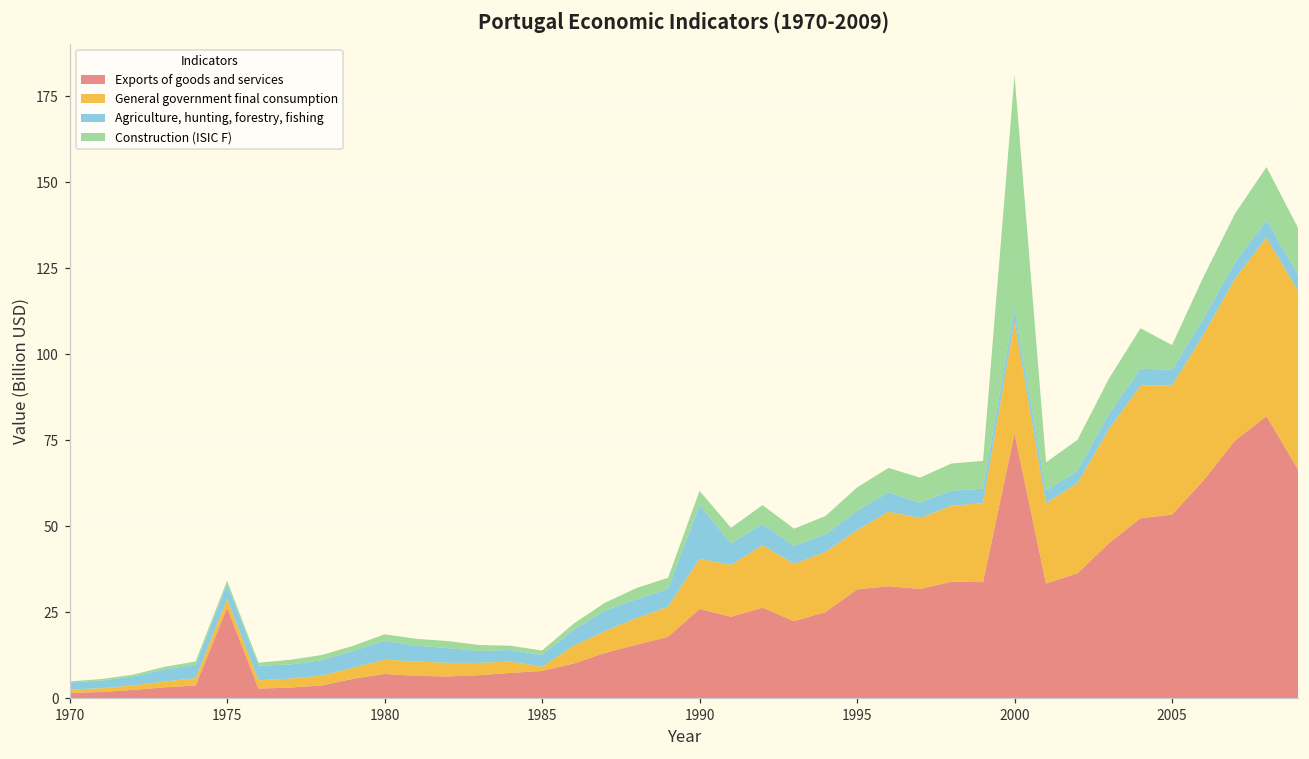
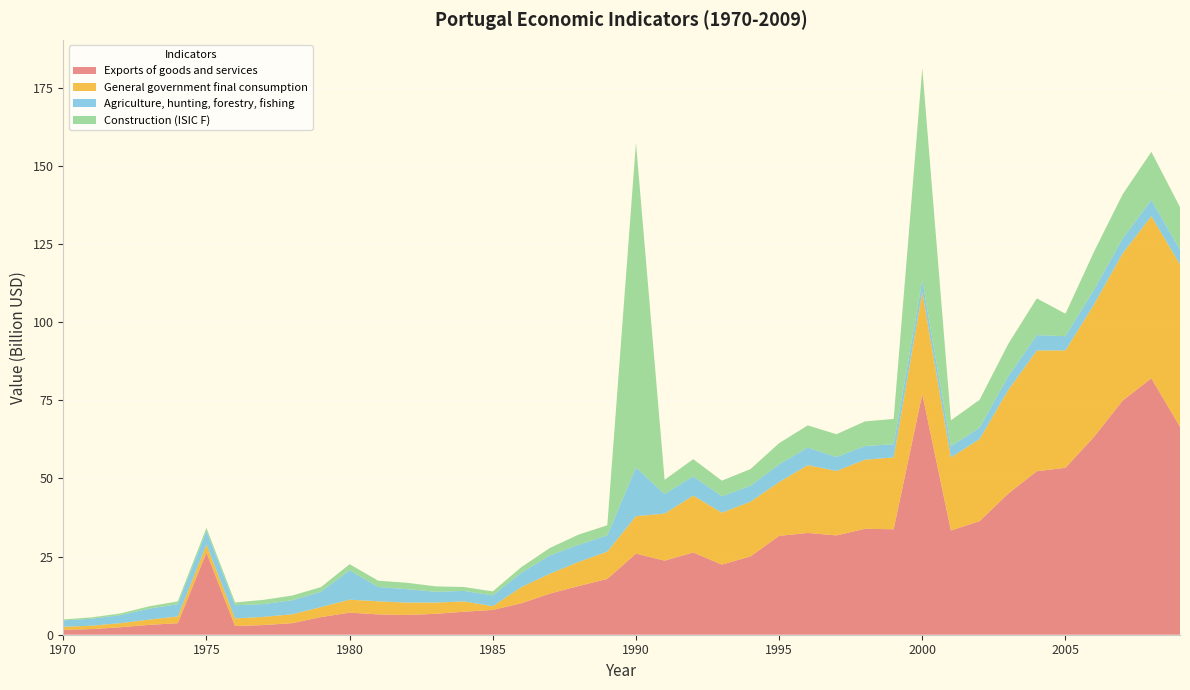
  {
    "Exports of goods and services": {
      "1970": 2,
      "1975": 26,
      "1980": 7,
      "1985": 8,
      "1990": 26,
      "1995": 32,
      "2000": 77,
      "2005": 53
    },
    "General government final consumption": {
      "1970": 1,
      "1975": 3,
      "1980": 4,
      "1985": 1,
-     "1990": 15,
+     "1990": 12,
      "1995": 17,
      "2000": 33,
      "2005": 38
    },
    "Agriculture, hunting, forestry, fishing": {
      "1975": 4,
-     "1980": 5,
+     "1980": 9,
      "1985": 3,
      "1990": 16,
      "1995": 6,
      "2000": 4,
      "2005": 5
    },
    "Construction (ISIC F)": {
      "1975": 1,
      "1980": 2,
      "1985": 1,
-     "1990": 4,
+     "1990": 104,
      "1995": 7,
      "2000": 68,
      "2005": 7
    }
  }
